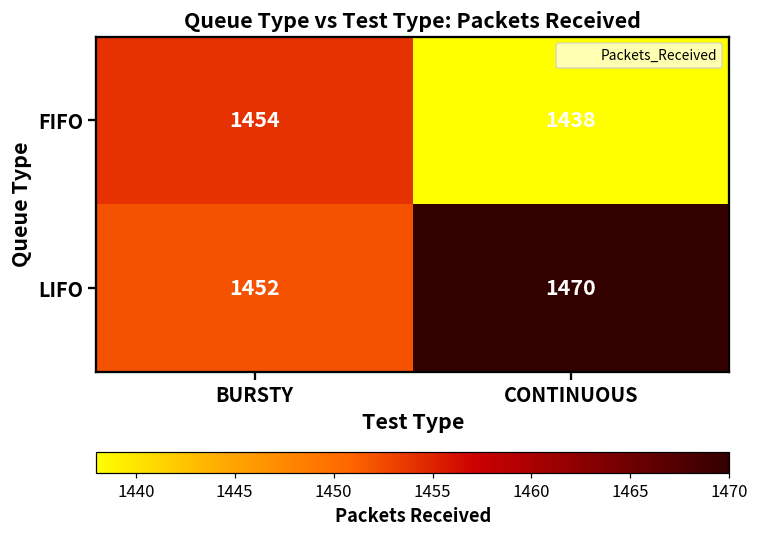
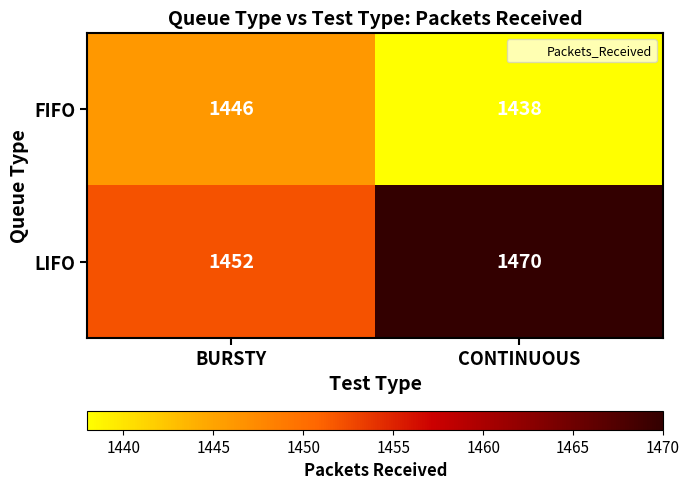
  {
    "FIFO": {
-     "BURSTY": 1454,
+     "BURSTY": 1446,
      "CONTINUOUS": 1438
    },
    "LIFO": {
      "BURSTY": 1452,
      "CONTINUOUS": 1470
    }
  }
